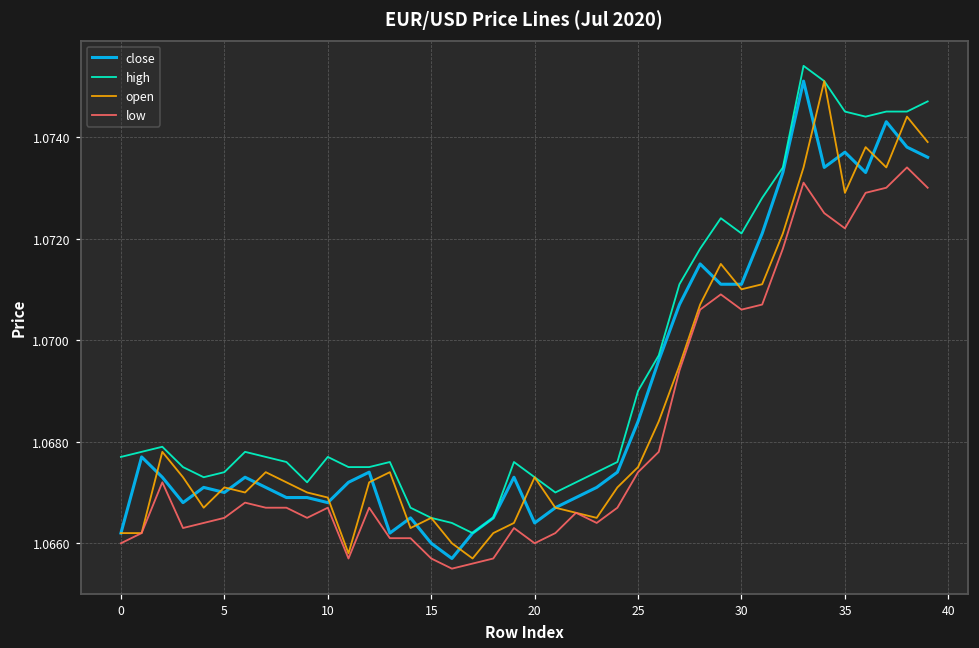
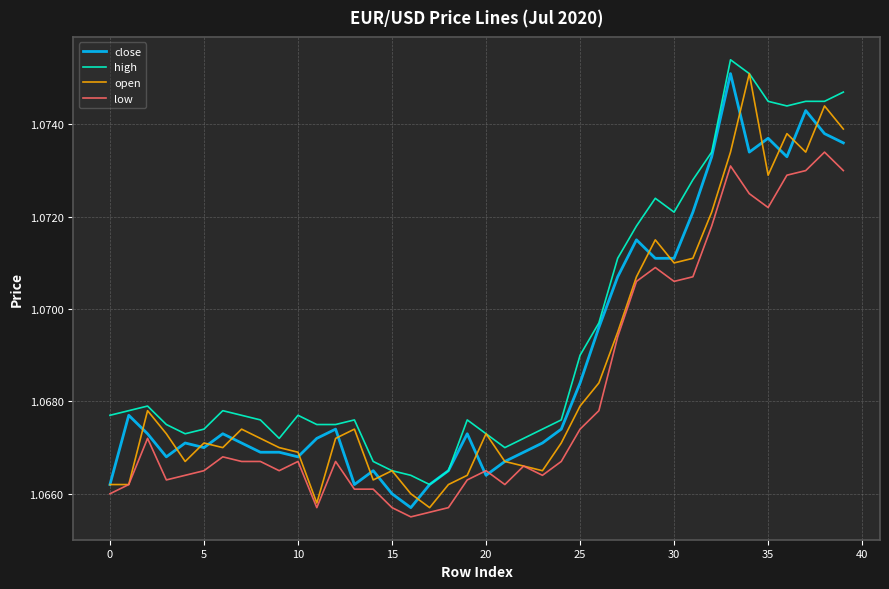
  {
    "close": {
      "5": 1.0670,
      "10": 1.0668,
      "15": 1.0660,
      "20": 1.0664,
      "25": 1.0684,
      "30": 1.0711,
      "35": 1.0737
    },
    "high": {
      "0": 1.0677,
      "5": 1.0674,
      "10": 1.0677,
      "25": 1.0690,
      "30": 1.0721,
      "35": 1.0745
    },
    "open": {
      "5": 1.0671,
      "10": 1.0669,
-     "25": 1.0675,
+     "25": 1.0679,
      "30": 1.0710,
      "35": 1.0729
    },
    "low": {
      "0": 1.0660,
      "5": 1.0665,
      "10": 1.0667,
      "15": 1.0657,
-     "20": 1.0660,
+     "20": 1.0665,
      "25": 1.0674,
      "30": 1.0706,
      "35": 1.0722
    }
  }
